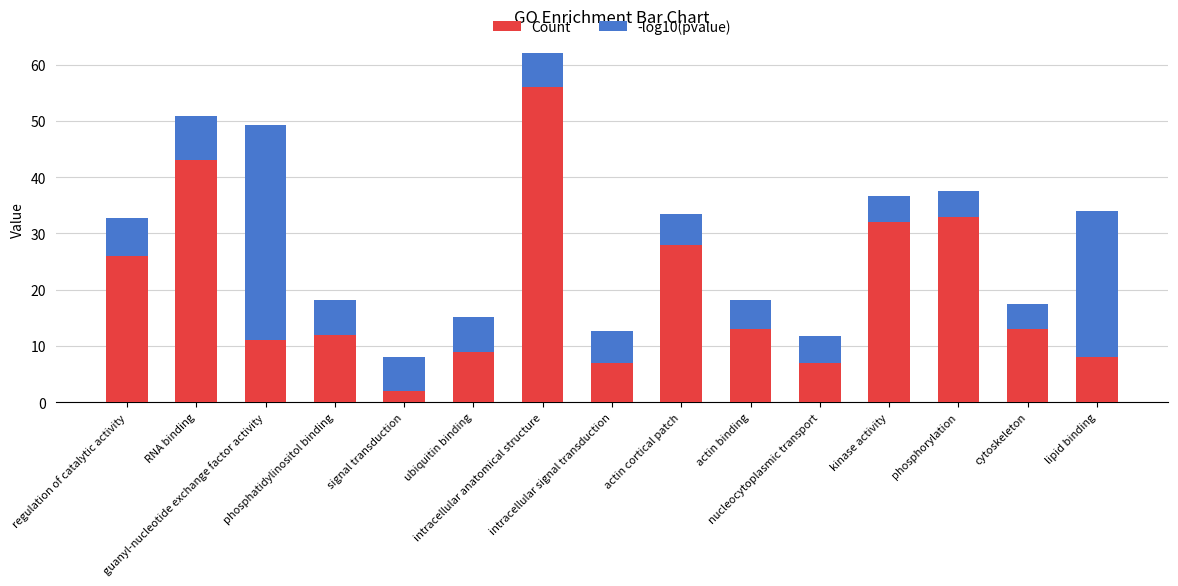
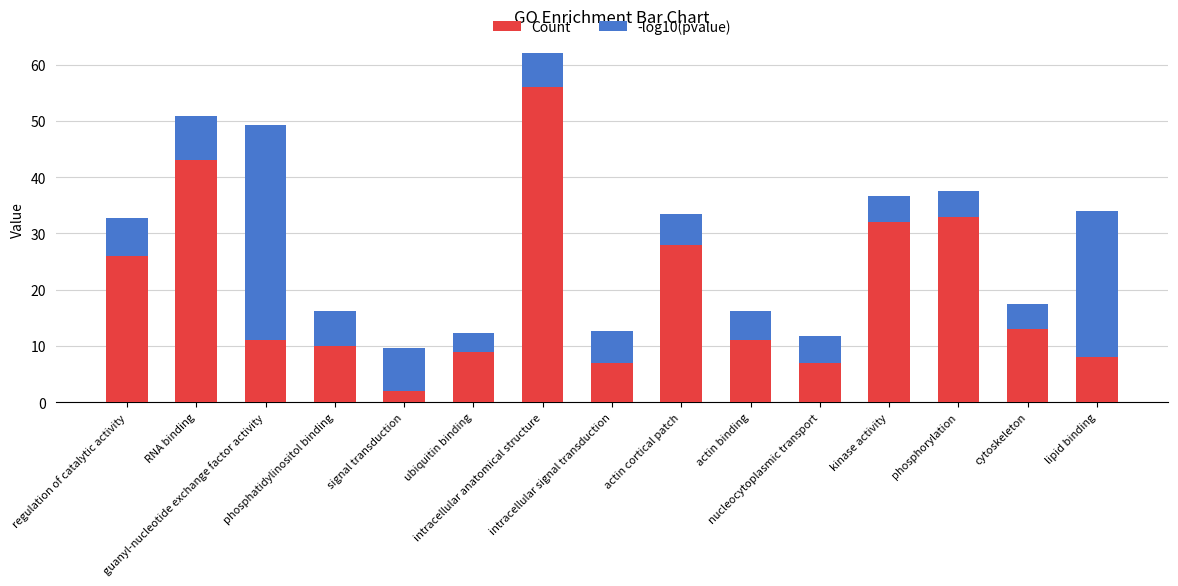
  {
    "Count": {
      "regulation of catalytic activity": 26,
      "RNA binding": 43,
      "guanyl-nucleotide exchange factor activity": 11,
-     "phosphatidylinositol binding": 12,
+     "phosphatidylinositol binding": 10,
      "signal transduction": 2,
      "ubiquitin binding": 9,
      "intracellular anatomical structure": 56,
      "intracellular signal transduction": 7,
      "actin cortical patch": 28,
-     "actin binding": 13,
+     "actin binding": 11,
      "nucleocytoplasmic transport": 7,
      "kinase activity": 32,
      "phosphorylation": 33,
      "cytoskeleton": 13,
      "lipid binding": 8
    },
    "-log10(pvalue)": {
      "regulation of catalytic activity": 7,
      "RNA binding": 8,
      "guanyl-nucleotide exchange factor activity": 38,
      "phosphatidylinositol binding": 6,
-     "signal transduction": 6,
-     "ubiquitin binding": 6,
+     "signal transduction": 8,
+     "ubiquitin binding": 3,
      "intracellular anatomical structure": 6,
      "intracellular signal transduction": 6,
      "actin cortical patch": 5,
      "actin binding": 5,
      "nucleocytoplasmic transport": 5,
      "kinase activity": 5,
      "phosphorylation": 4,
      "cytoskeleton": 4,
      "lipid binding": 26
    }
  }
